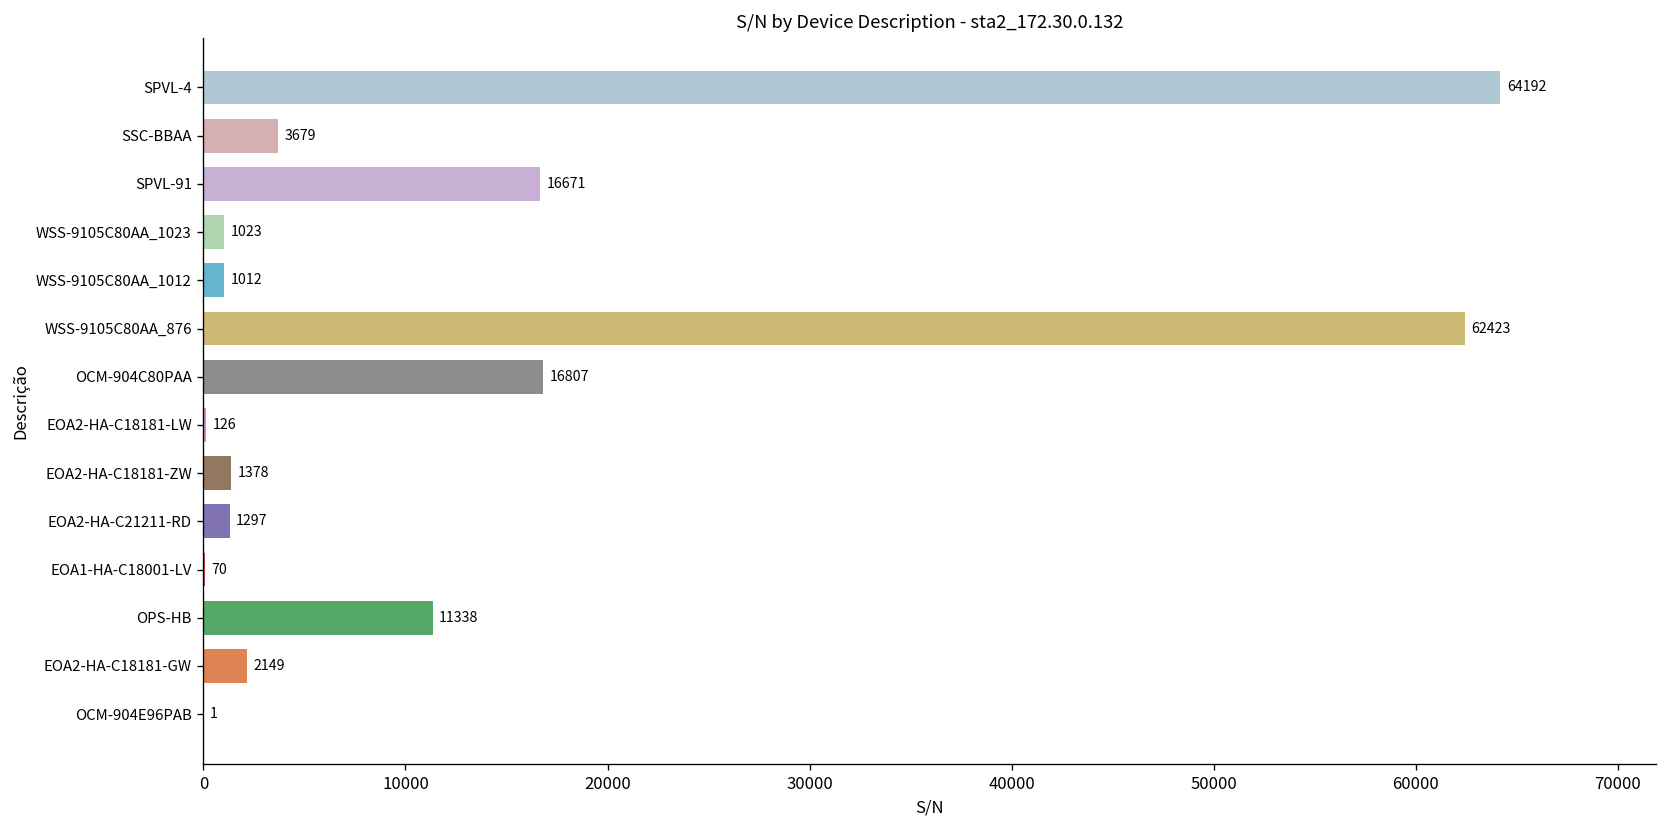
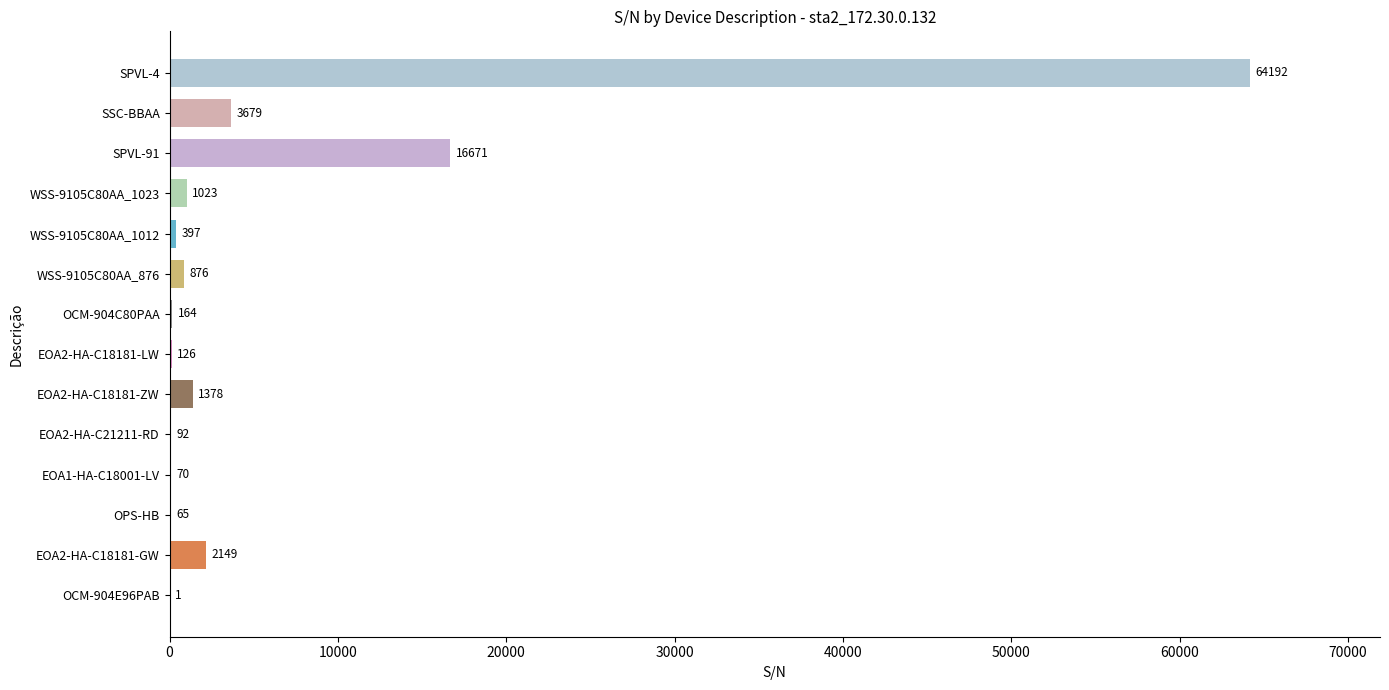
  {
    "SPVL-4": 64192,
    "SSC-BBAA": 3679,
    "SPVL-91": 16671,
    "WSS-9105C80AA_1023": 1023,
-   "WSS-9105C80AA_1012": 1012,
-   "WSS-9105C80AA_876": 62423,
-   "OCM-904C80PAA": 16807,
+   "WSS-9105C80AA_1012": 397,
+   "WSS-9105C80AA_876": 876,
+   "OCM-904C80PAA": 164,
    "EOA2-HA-C18181-LW": 126,
    "EOA2-HA-C18181-ZW": 1378,
-   "EOA2-HA-C21211-RD": 1297,
+   "EOA2-HA-C21211-RD": 92,
    "EOA1-HA-C18001-LV": 70,
-   "OPS-HB": 11338,
+   "OPS-HB": 65,
    "EOA2-HA-C18181-GW": 2149,
    "OCM-904E96PAB": 1
  }
